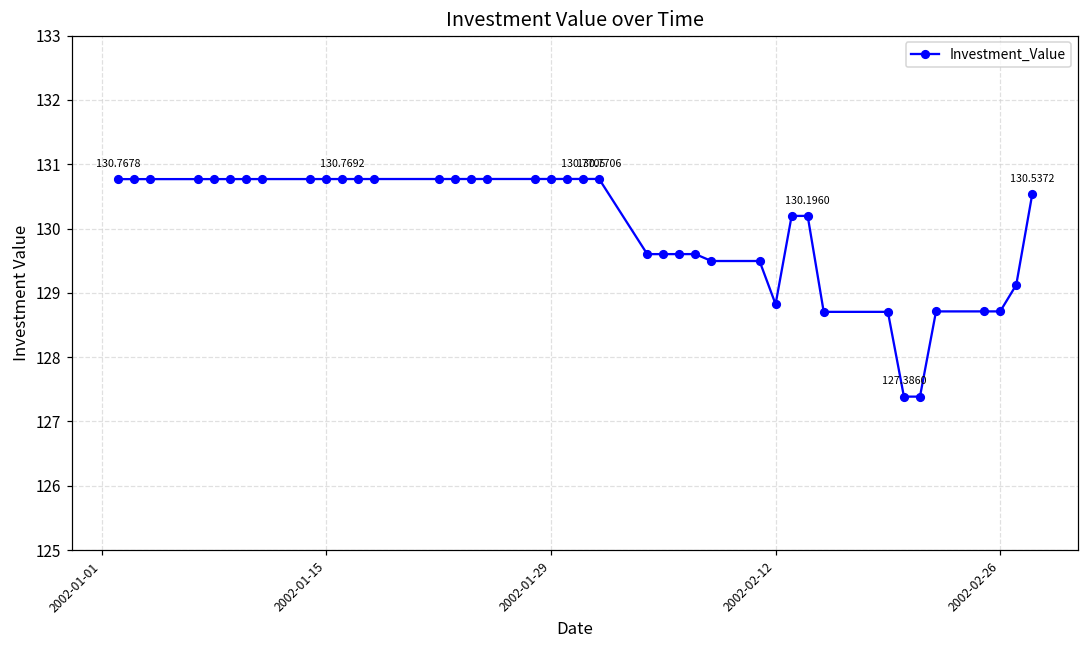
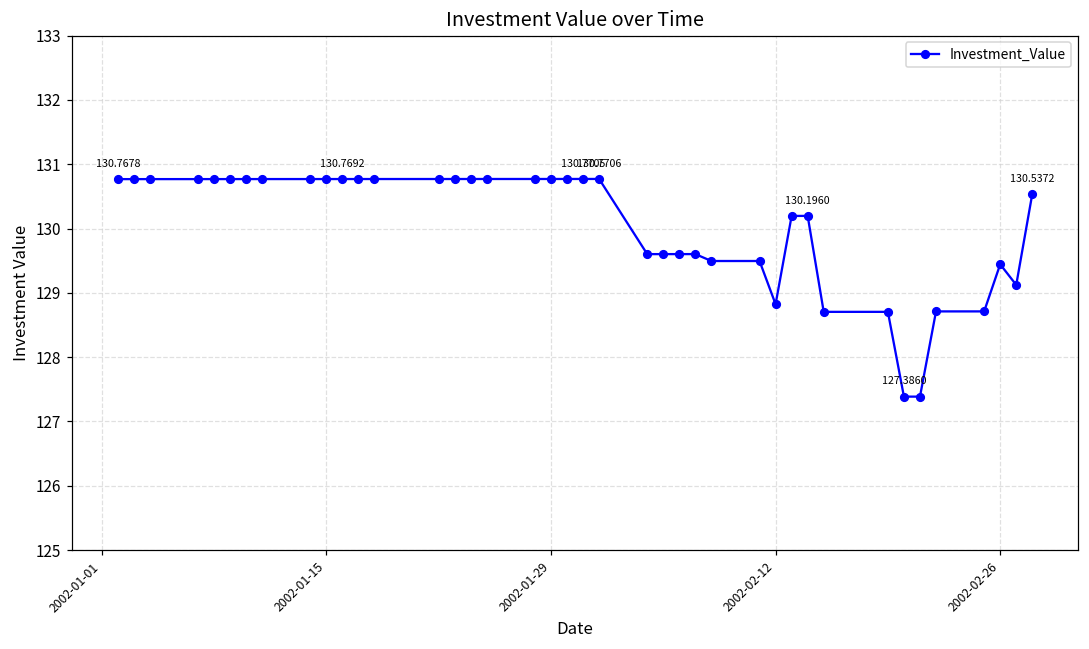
  {
    "2002-01-29": 130.8,
    "2002-02-12": 128.8,
-   "2002-02-26": 128.7
+   "2002-02-26": 129.4
  }
